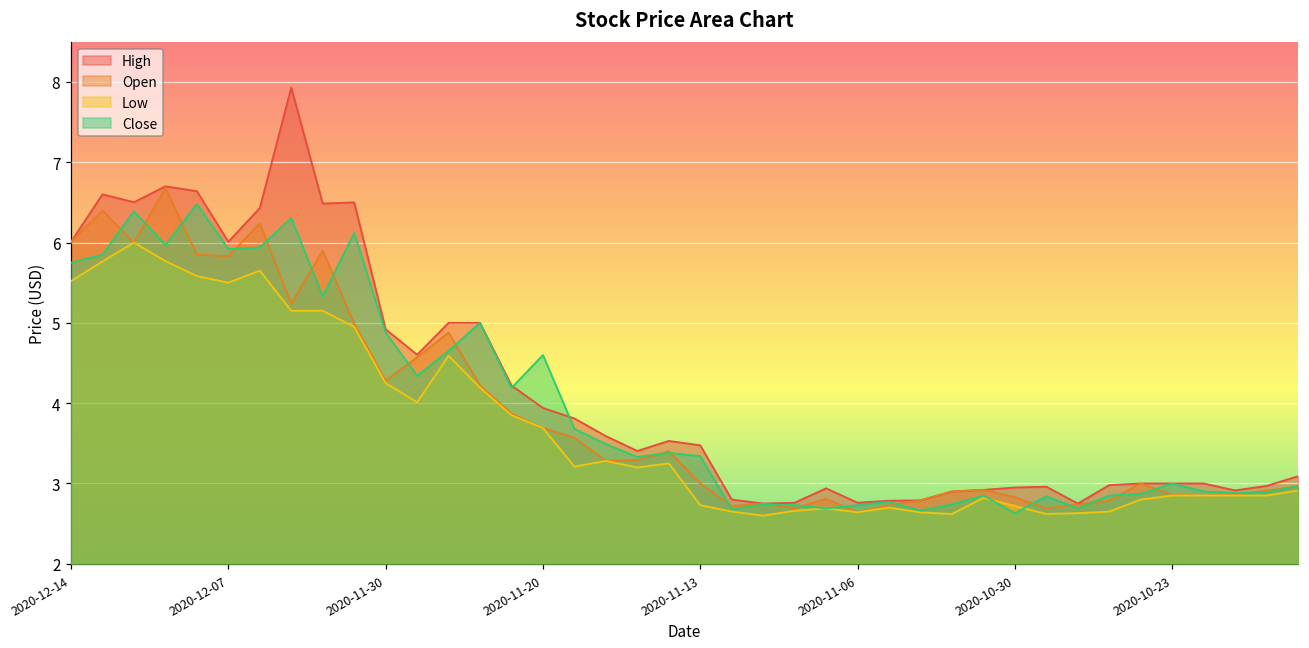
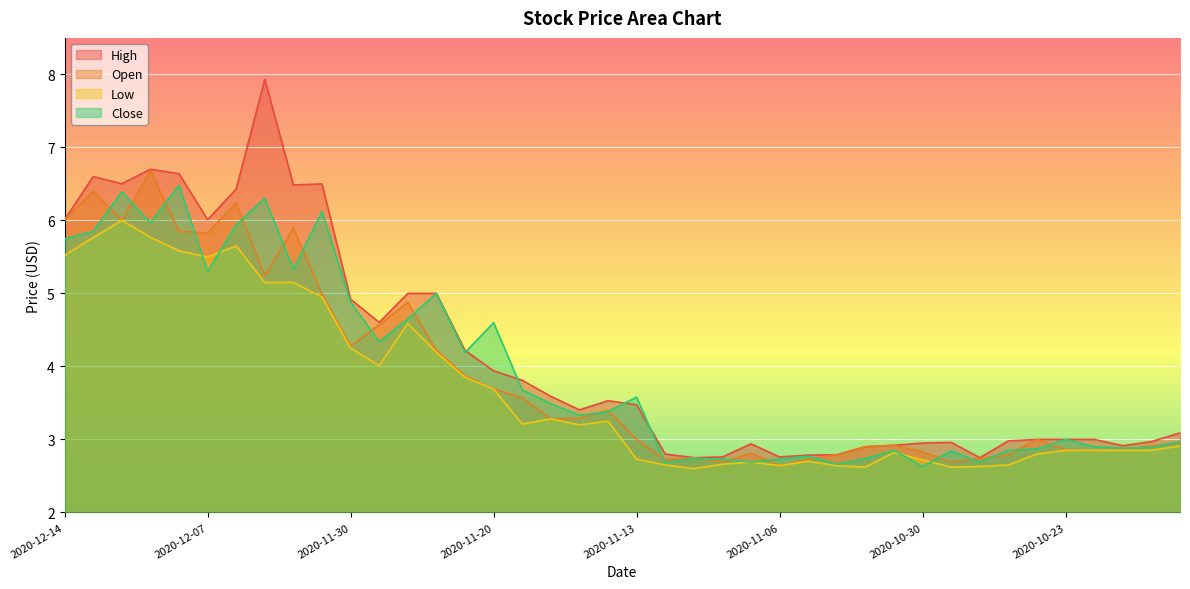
  {
    "Close": {
      "2020-12-14": 5.8,
-     "2020-12-07": 5.9,
+     "2020-12-07": 5.3,
      "2020-11-30": 4.9,
      "2020-11-20": 4.6,
-     "2020-11-13": 3.3,
+     "2020-11-13": 3.6,
      "2020-10-30": 2.6
    }
  }
